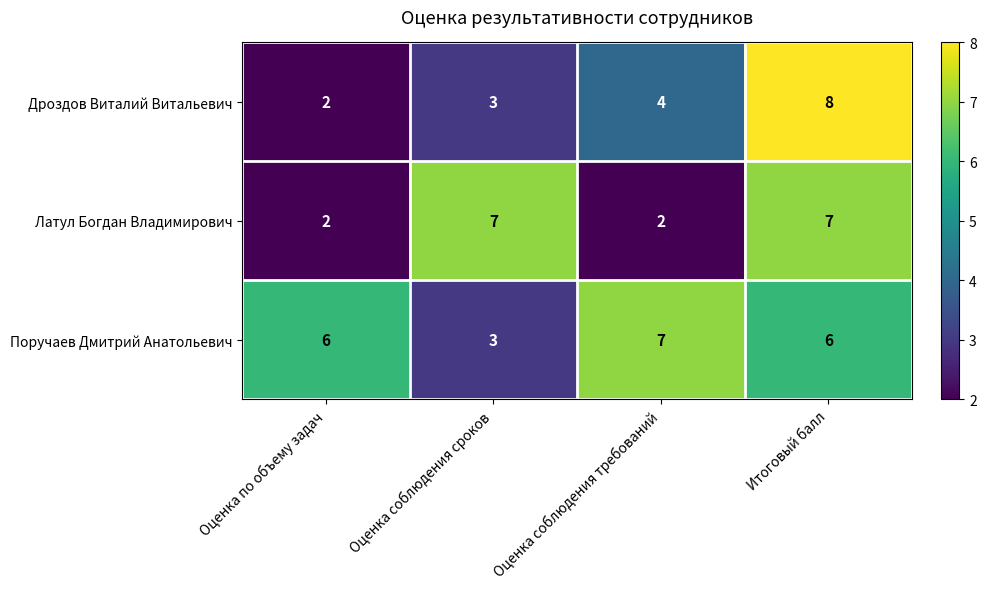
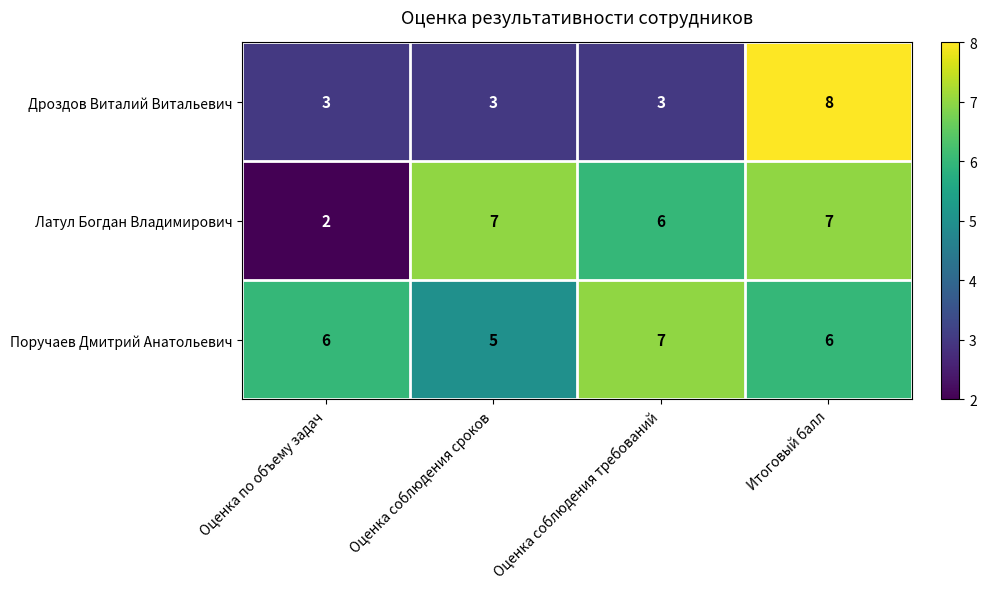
  {
    "Дроздов Виталий Витальевич": {
-     "Оценка по объему задач": 2,
+     "Оценка по объему задач": 3,
      "Оценка соблюдения сроков": 3,
-     "Оценка соблюдения требований": 4,
+     "Оценка соблюдения требований": 3,
      "Итоговый балл": 8
    },
    "Латул Богдан Владимирович": {
      "Оценка по объему задач": 2,
      "Оценка соблюдения сроков": 7,
-     "Оценка соблюдения требований": 2,
+     "Оценка соблюдения требований": 6,
      "Итоговый балл": 7
    },
    "Поручаев Дмитрий Анатольевич": {
      "Оценка по объему задач": 6,
-     "Оценка соблюдения сроков": 3,
+     "Оценка соблюдения сроков": 5,
      "Оценка соблюдения требований": 7,
      "Итоговый балл": 6
    }
  }
